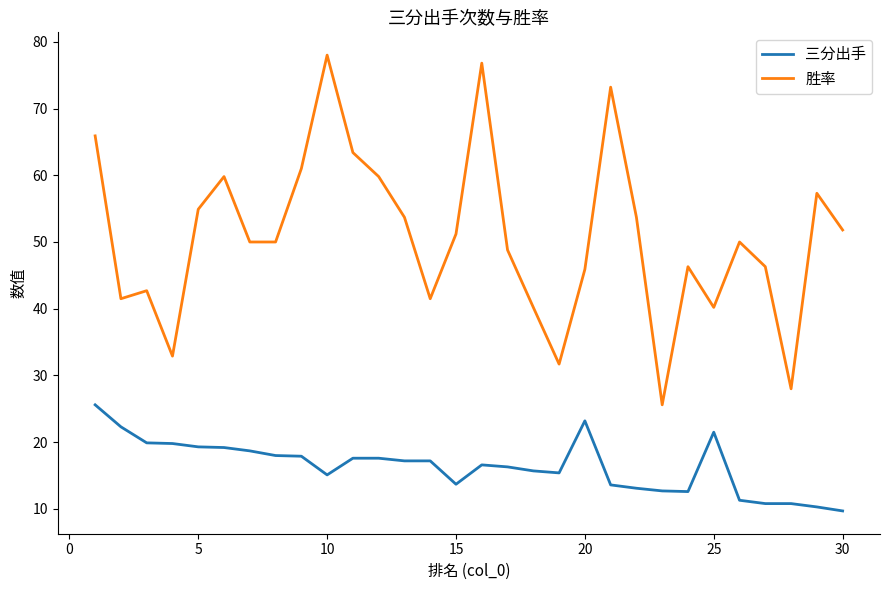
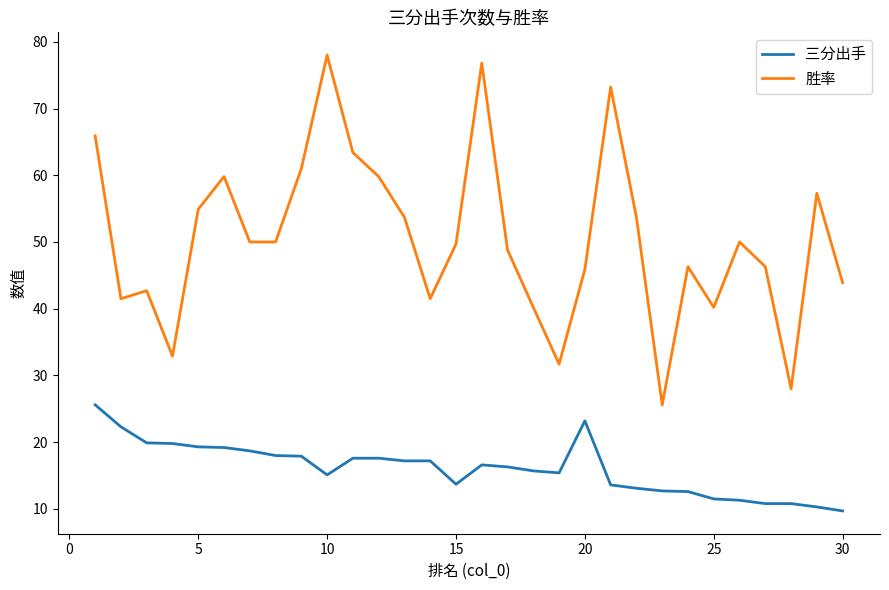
  {
    "三分出手": {
      "5": 19,
      "10": 15,
      "15": 14,
      "20": 23,
-     "25": 22,
+     "25": 12,
      "30": 10
    },
    "胜率": {
      "5": 55,
      "10": 78,
-     "15": 51,
+     "15": 50,
      "20": 46,
      "25": 40,
-     "30": 52
+     "30": 44
    }
  }
